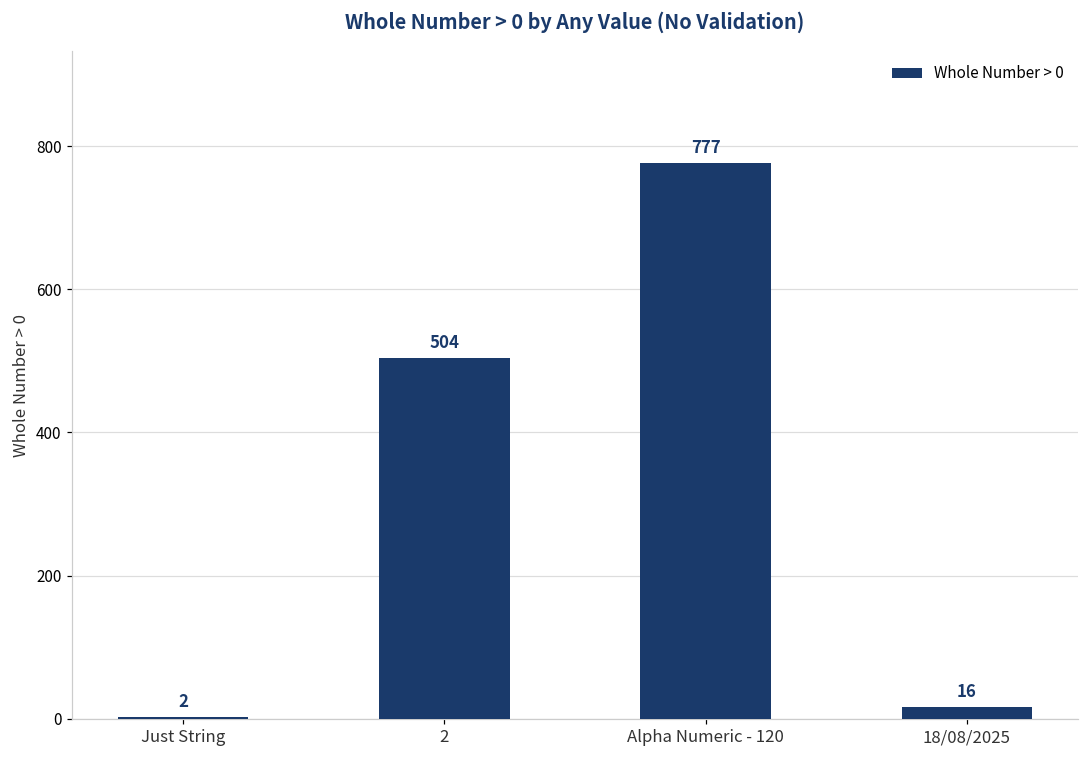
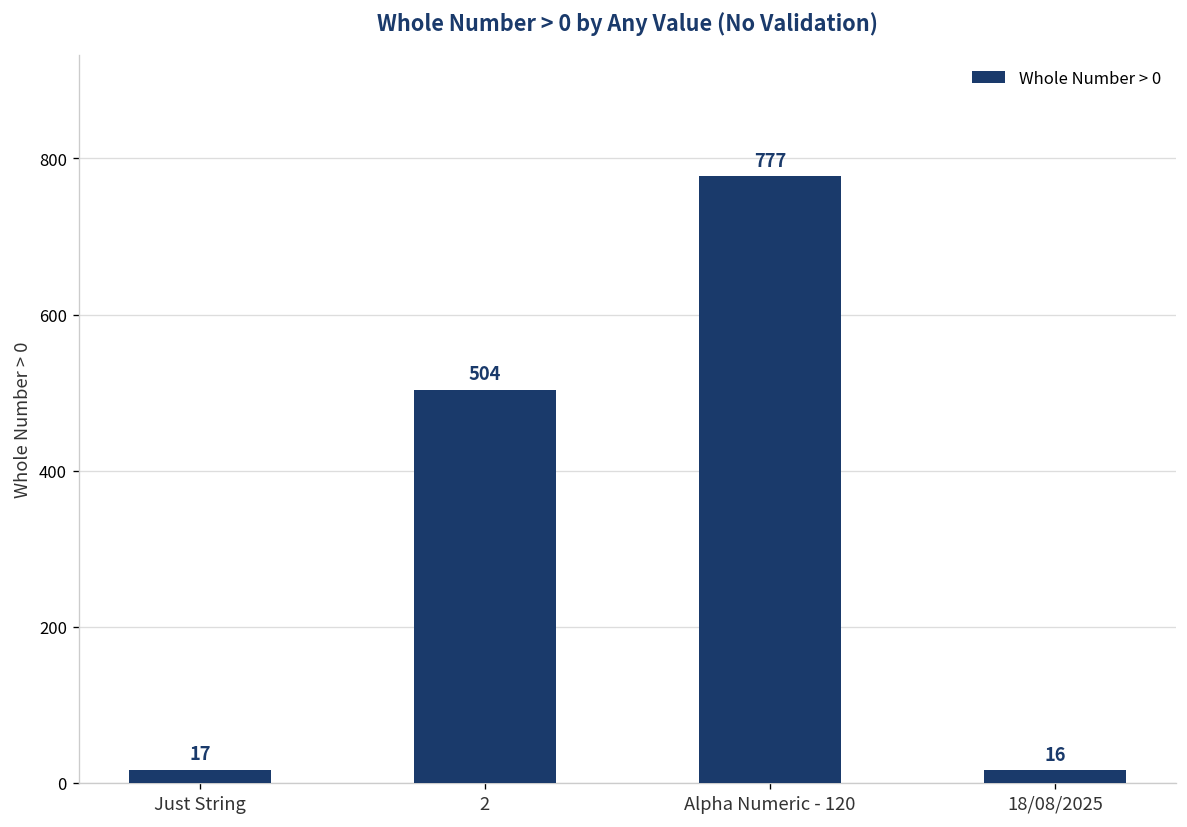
  {
-   "Just String": 2,
+   "Just String": 17,
    "2": 504,
    "Alpha Numeric - 120": 777,
    "18/08/2025": 16
  }
